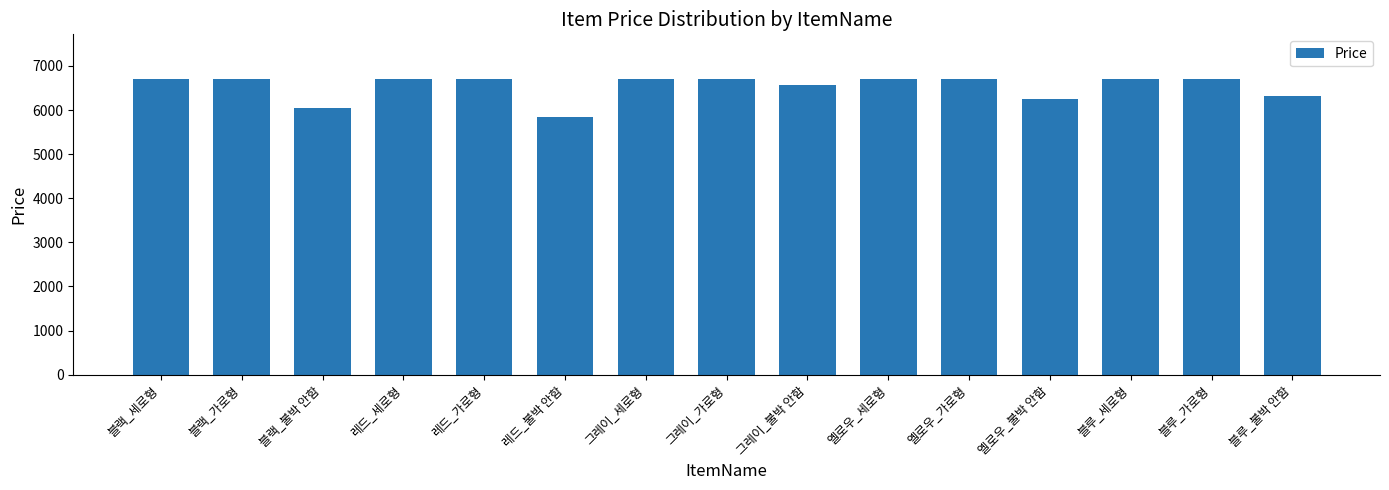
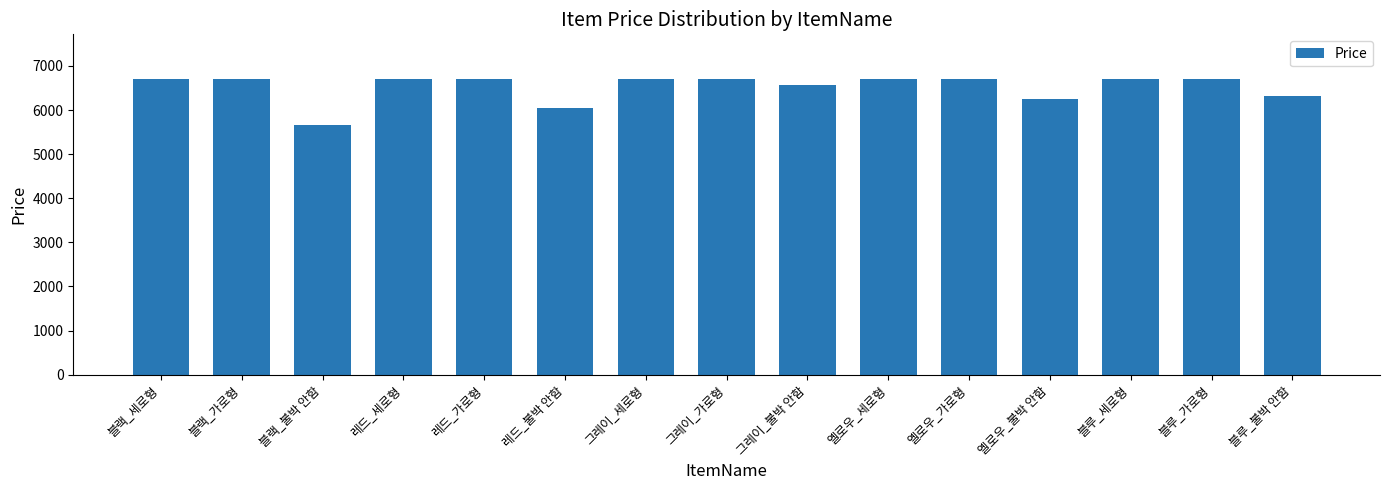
  {
    "블랙_세로형": 6700,
    "블랙_가로형": 6700,
-   "블랙_불박 안함": 6100,
+   "블랙_불박 안함": 5700,
    "레드_세로형": 6700,
    "레드_가로형": 6700,
-   "레드_불박 안함": 5800,
+   "레드_불박 안함": 6100,
    "그레이_세로형": 6700,
    "그레이_가로형": 6700,
    "그레이_불박 안함": 6600,
    "옐로우_세로형": 6700,
    "옐로우_가로형": 6700,
    "옐로우_불박 안함": 6200,
    "블루_세로형": 6700,
    "블루_가로형": 6700,
    "블루_불박 안함": 6300
  }
